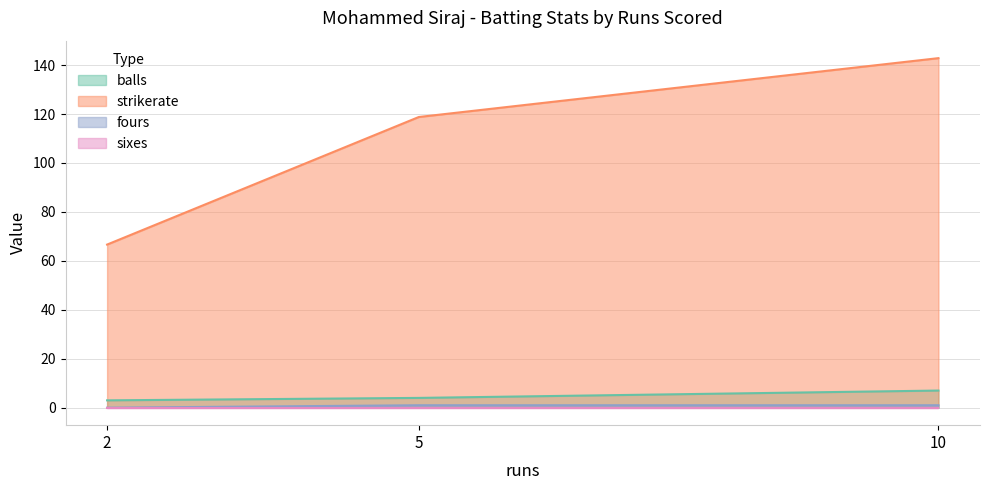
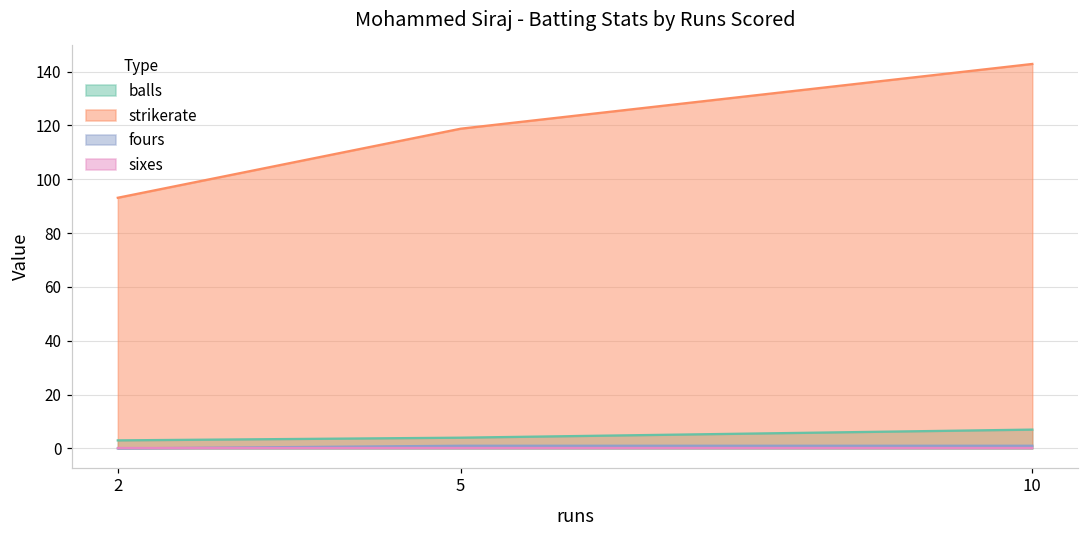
  {
    "strikerate": {
-     "2": 67,
+     "2": 93,
      "5": 119,
      "10": 143
    }
  }
